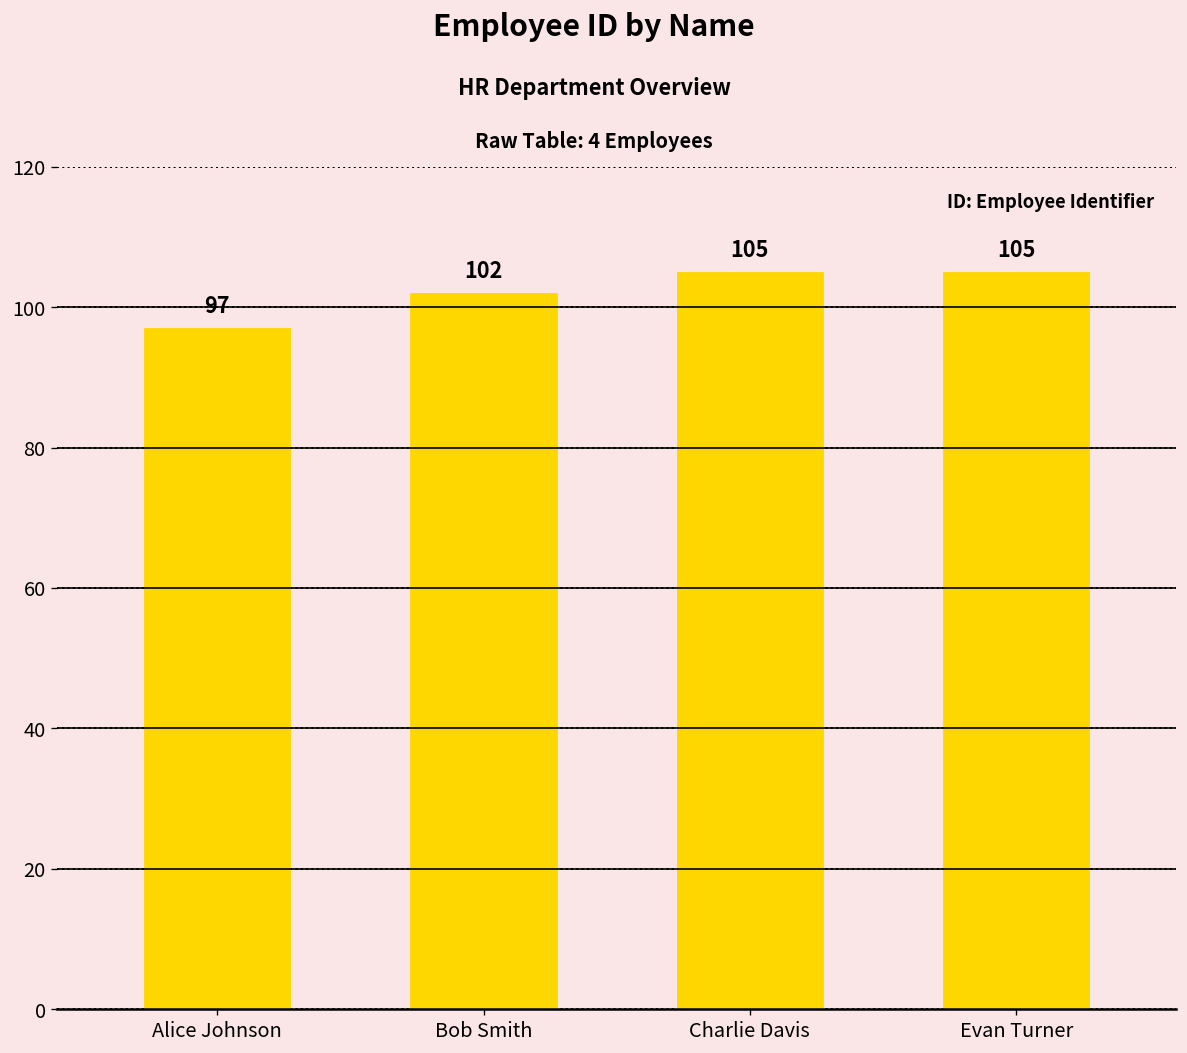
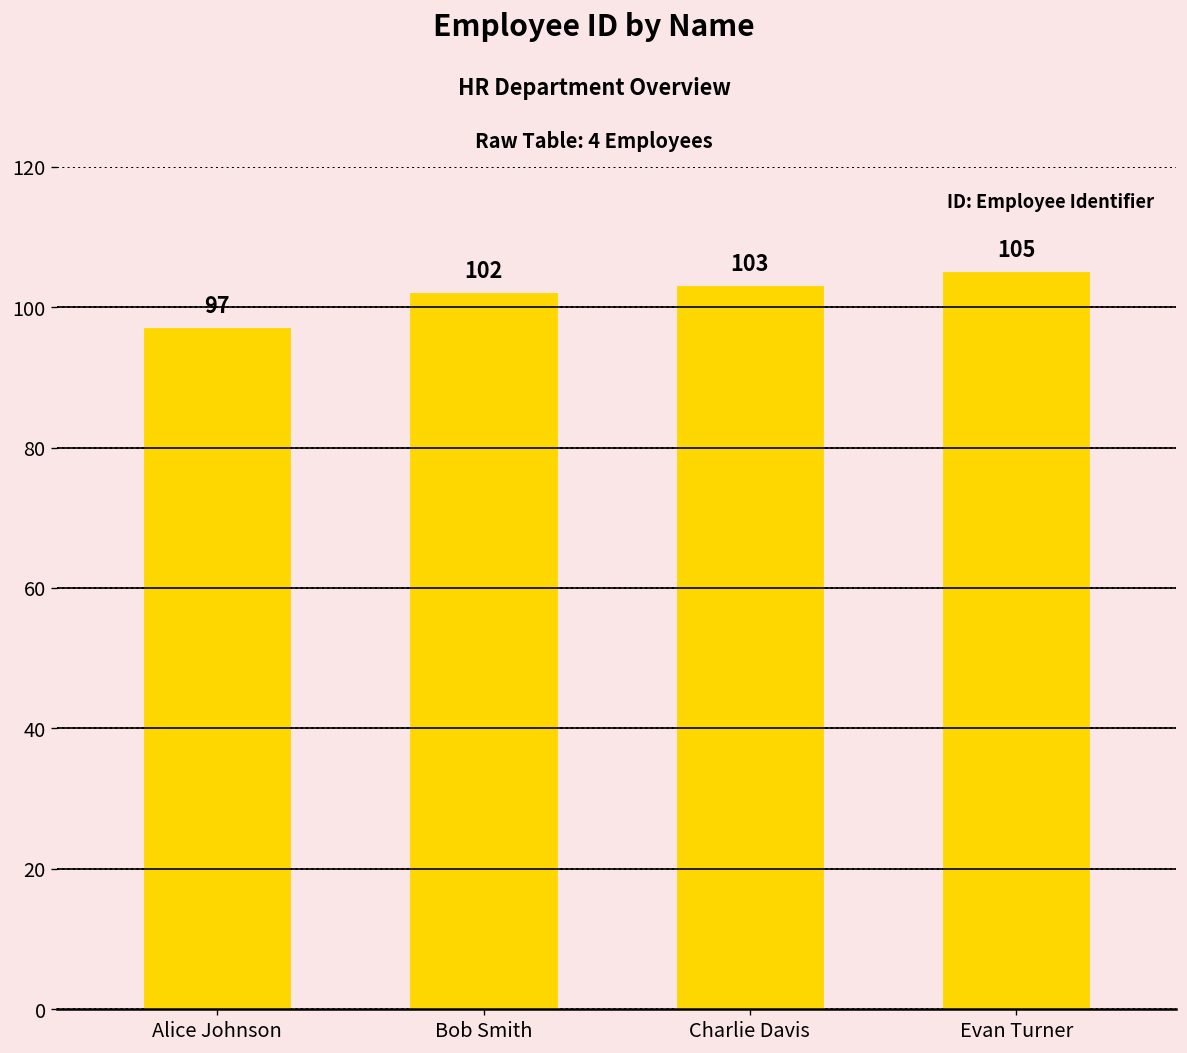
  {
    "Alice Johnson": 97,
    "Bob Smith": 102,
-   "Charlie Davis": 105,
+   "Charlie Davis": 103,
    "Evan Turner": 105
  }
